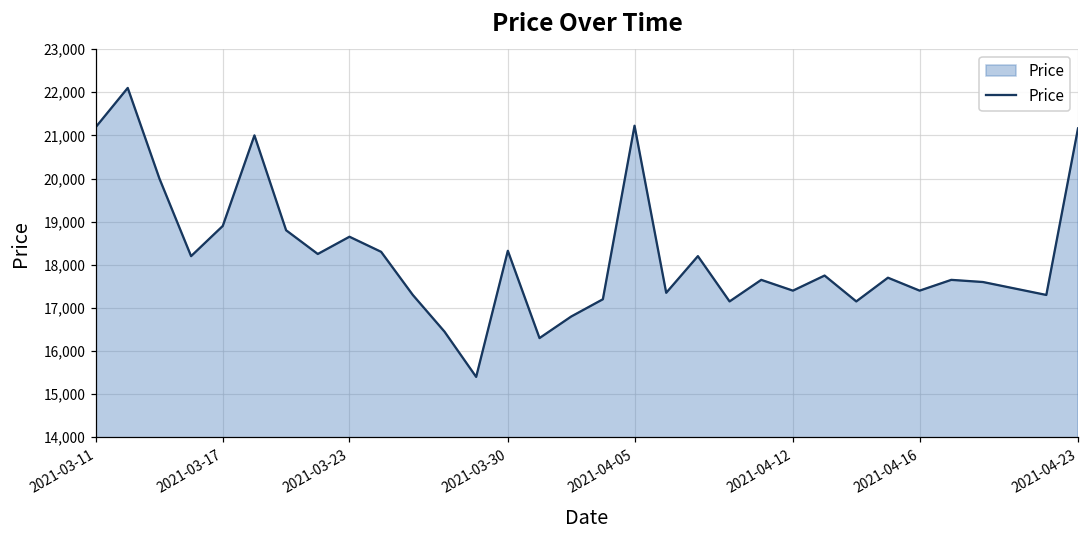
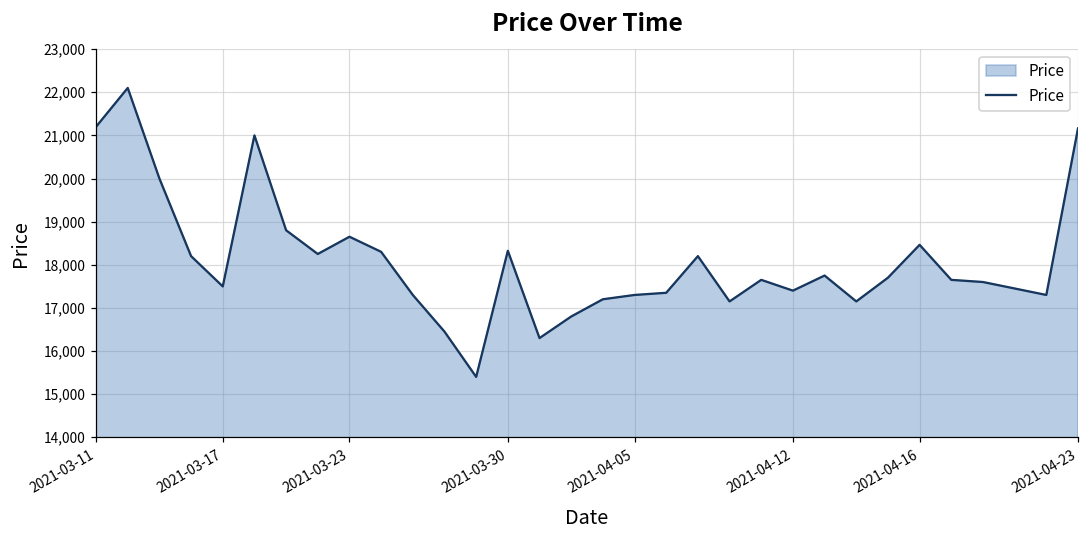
  {
    "2021-03-11": "21,200",
-   "2021-03-17": "18,900",
+   "2021-03-17": "17,500",
    "2021-03-23": "18,700",
    "2021-03-30": "18,300",
-   "2021-04-05": "21,200",
+   "2021-04-05": "17,300",
    "2021-04-12": "17,400",
-   "2021-04-16": "17,400",
+   "2021-04-16": "18,500",
    "2021-04-23": "21,200"
  }
